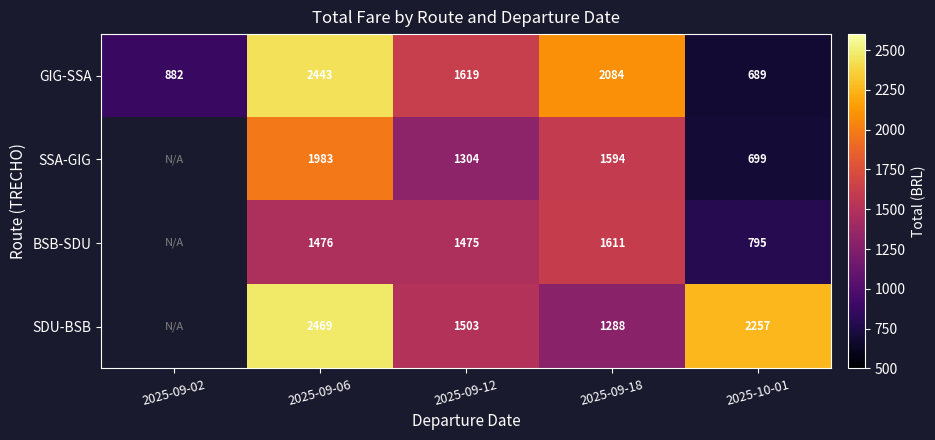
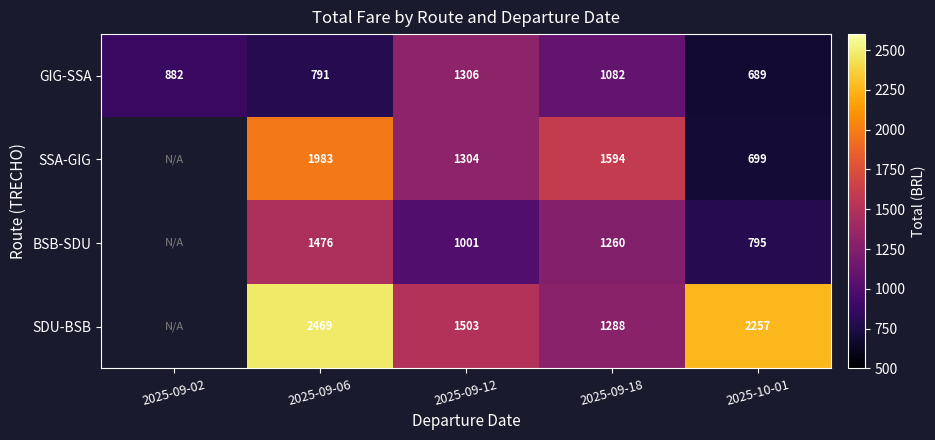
  {
    "GIG-SSA": {
      "2025-09-02": 882,
-     "2025-09-06": 2443,
-     "2025-09-12": 1619,
-     "2025-09-18": 2084,
+     "2025-09-06": 791,
+     "2025-09-12": 1306,
+     "2025-09-18": 1082,
      "2025-10-01": 689
    },
    "SSA-GIG": {
      "2025-09-06": 1983,
      "2025-09-12": 1304,
      "2025-09-18": 1594,
      "2025-10-01": 699
    },
    "BSB-SDU": {
      "2025-09-06": 1476,
-     "2025-09-12": 1475,
-     "2025-09-18": 1611,
+     "2025-09-12": 1001,
+     "2025-09-18": 1260,
      "2025-10-01": 795
    },
    "SDU-BSB": {
      "2025-09-06": 2469,
      "2025-09-12": 1503,
      "2025-09-18": 1288,
      "2025-10-01": 2257
    }
  }
